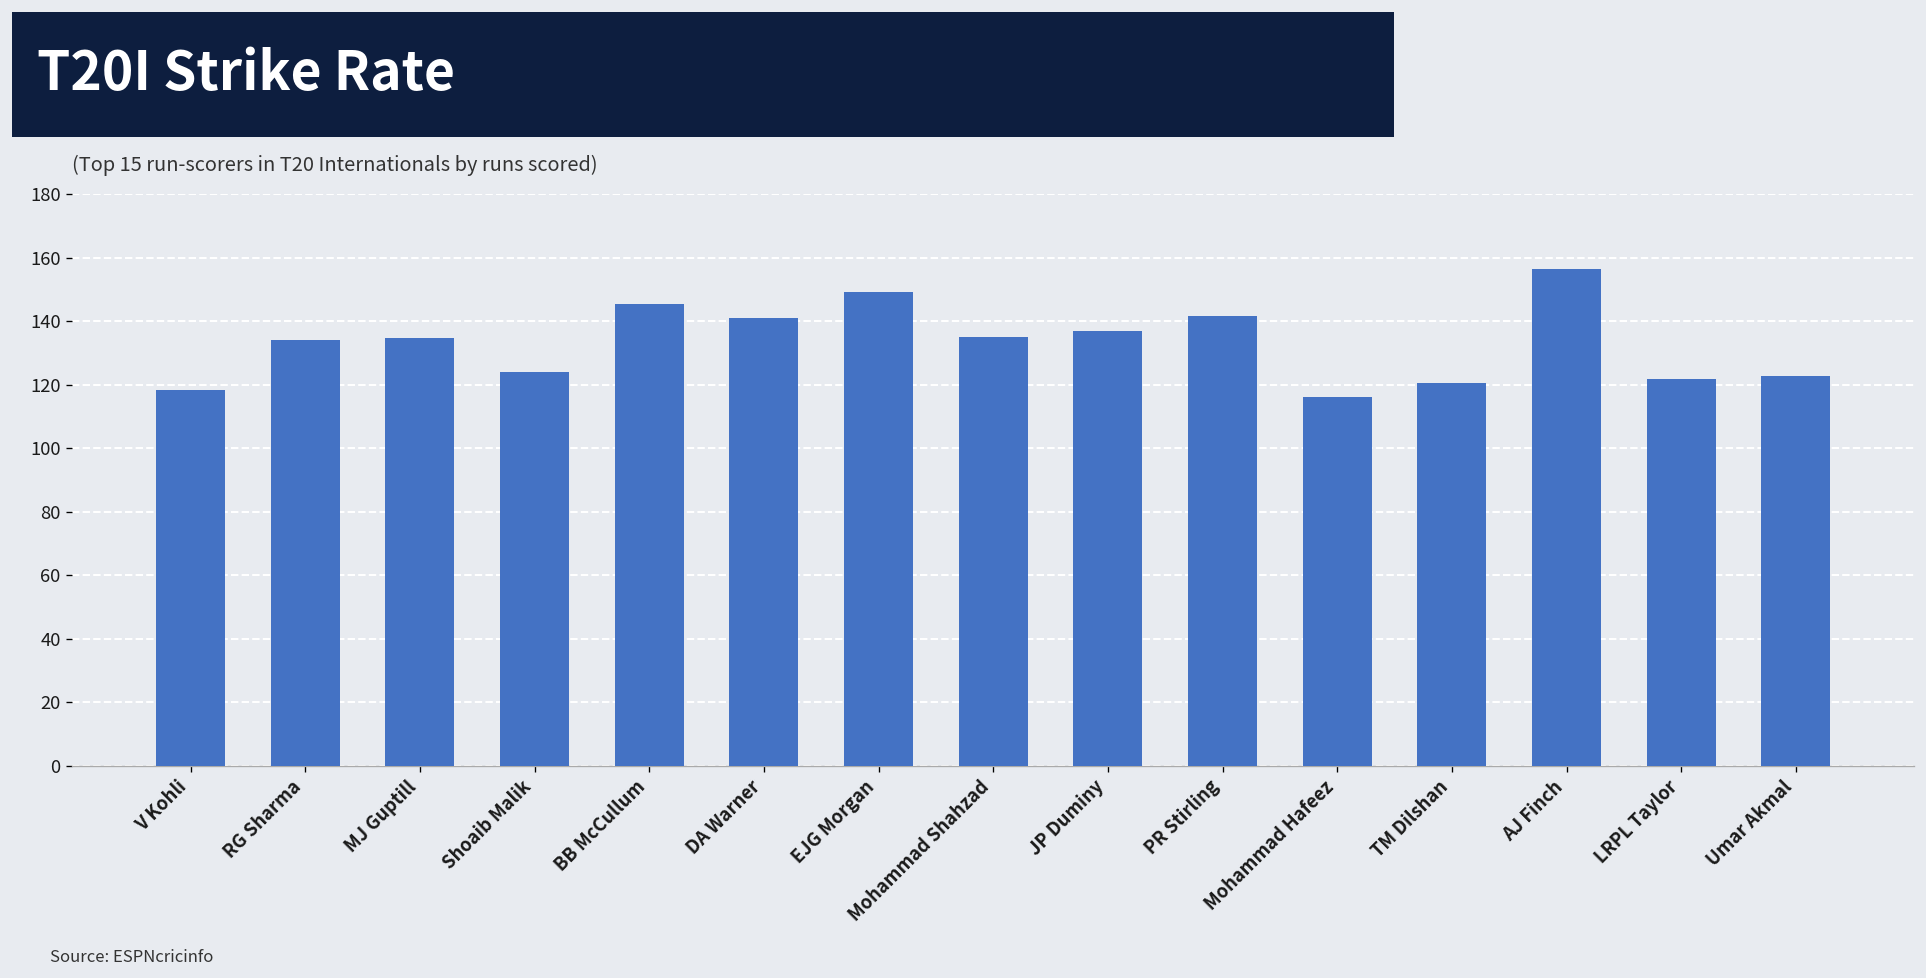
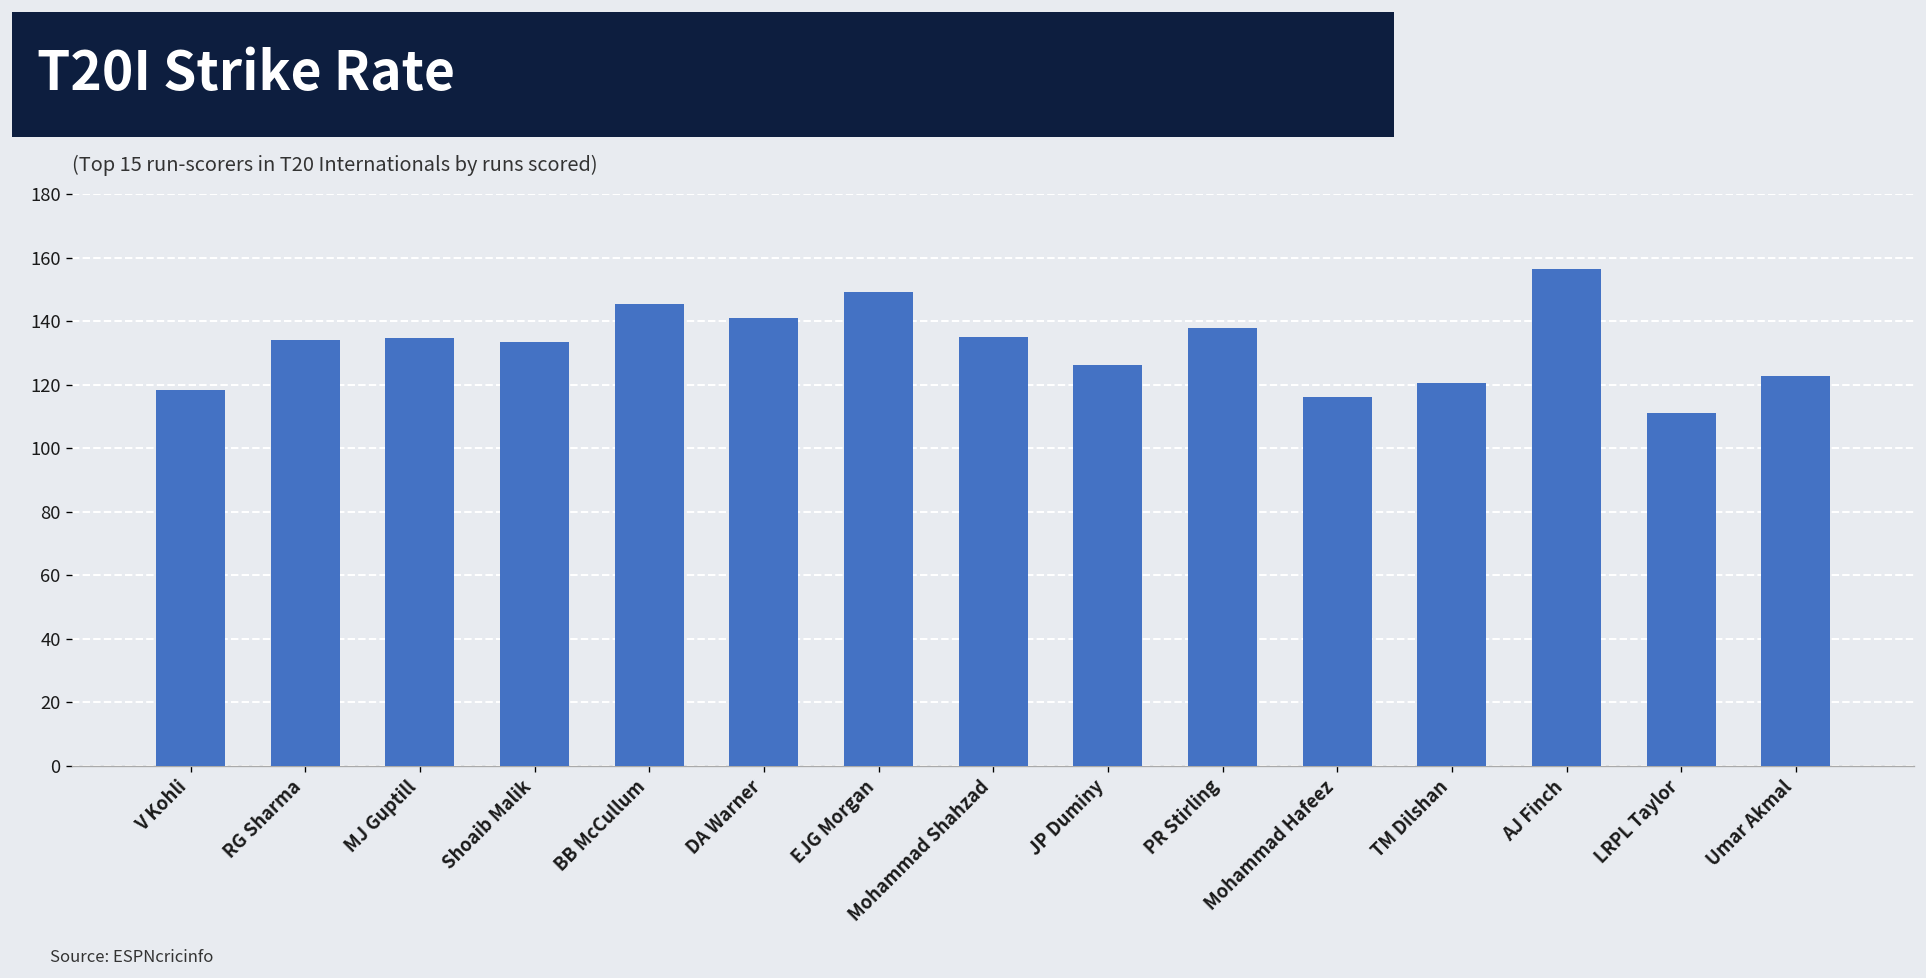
  {
    "V Kohli": 118,
    "RG Sharma": 134,
    "MJ Guptill": 135,
-   "Shoaib Malik": 124,
+   "Shoaib Malik": 133,
    "BB McCullum": 145,
    "DA Warner": 141,
    "EJG Morgan": 149,
    "Mohammad Shahzad": 135,
-   "JP Duminy": 137,
-   "PR Stirling": 142,
+   "JP Duminy": 126,
+   "PR Stirling": 138,
    "Mohammad Hafeez": 116,
    "TM Dilshan": 121,
    "AJ Finch": 157,
-   "LRPL Taylor": 122,
+   "LRPL Taylor": 111,
    "Umar Akmal": 123
  }
